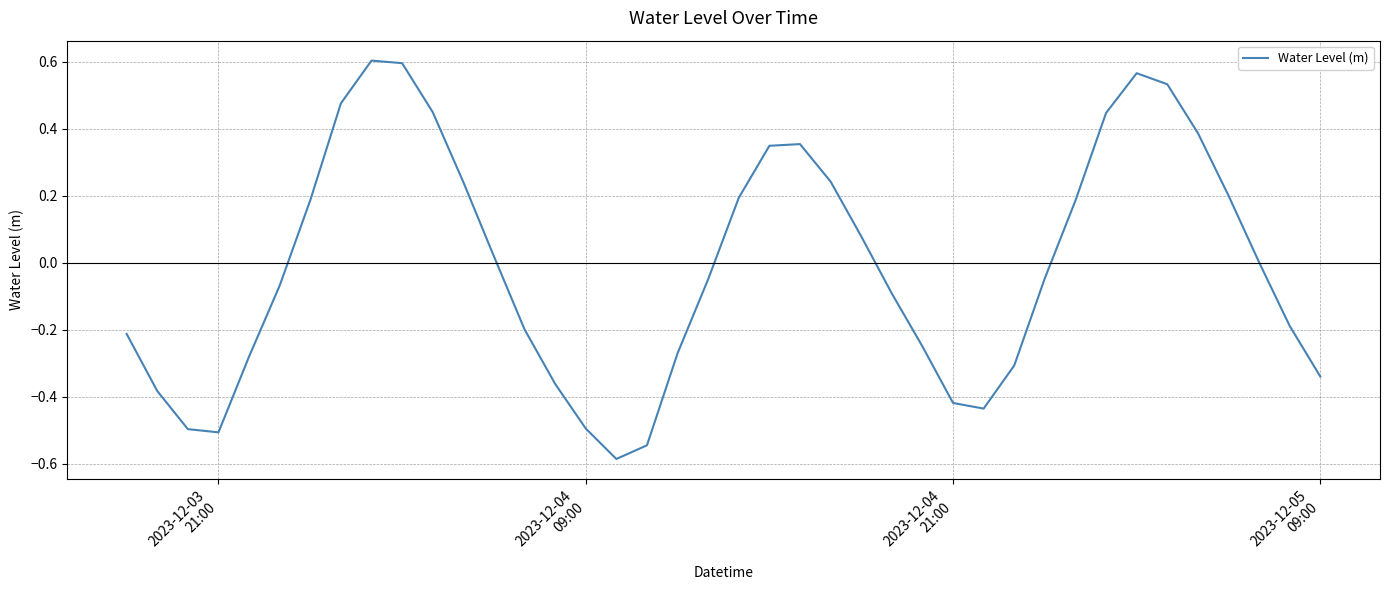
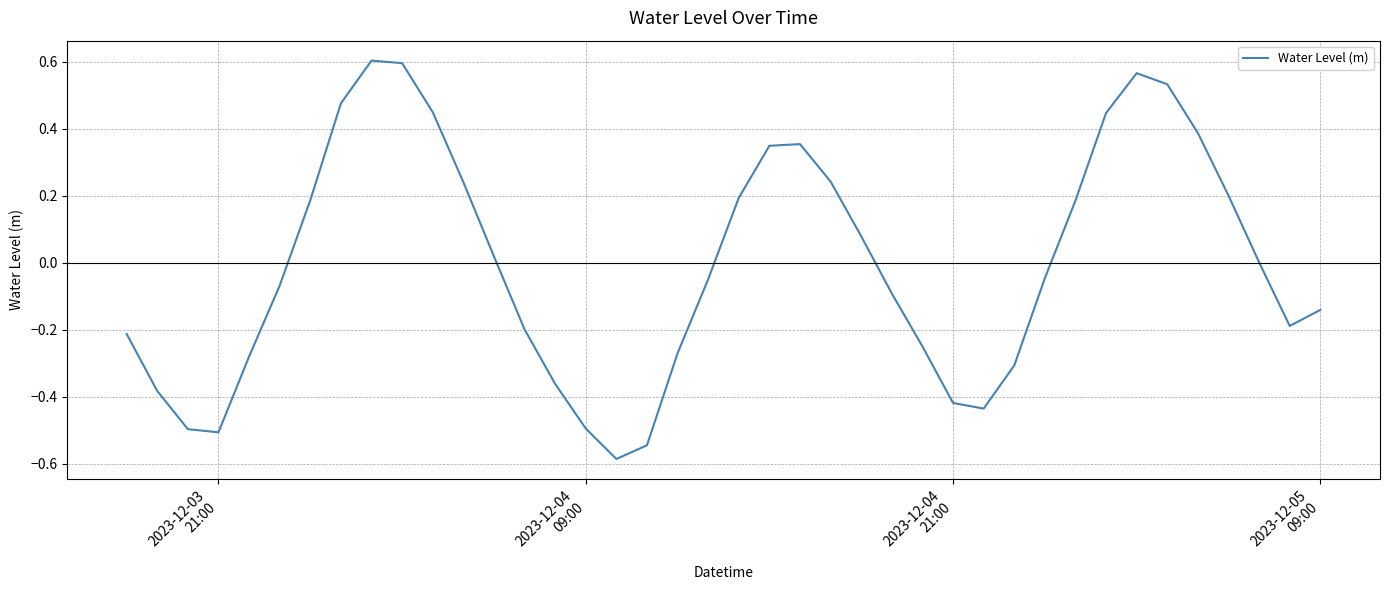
  {
    "2023-12-03 21:00": -0.51,
    "2023-12-04 09:00": -0.49,
    "2023-12-04 21:00": -0.42,
-   "2023-12-05 09:00": -0.34
+   "2023-12-05 09:00": -0.14
  }
